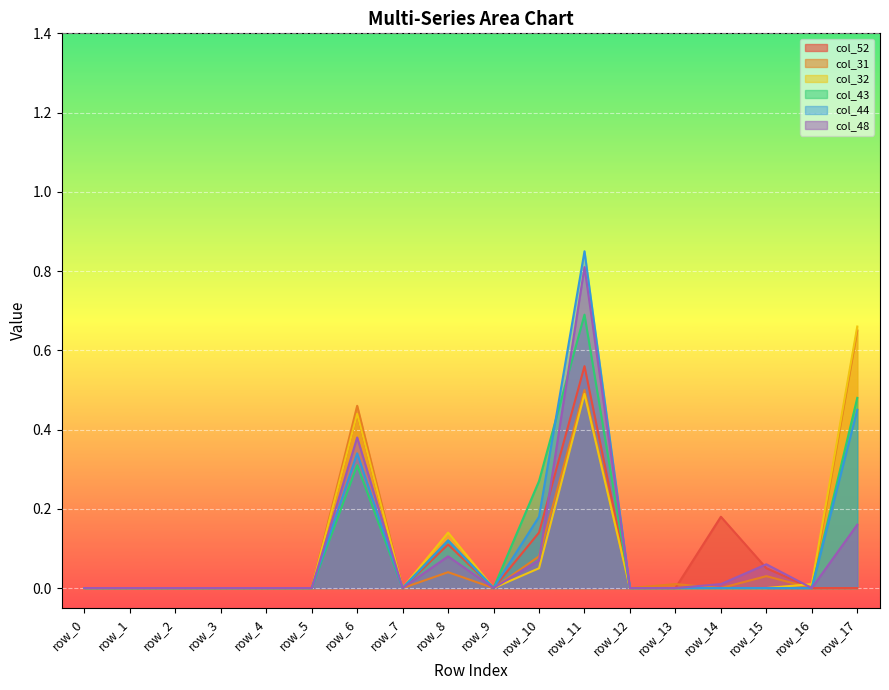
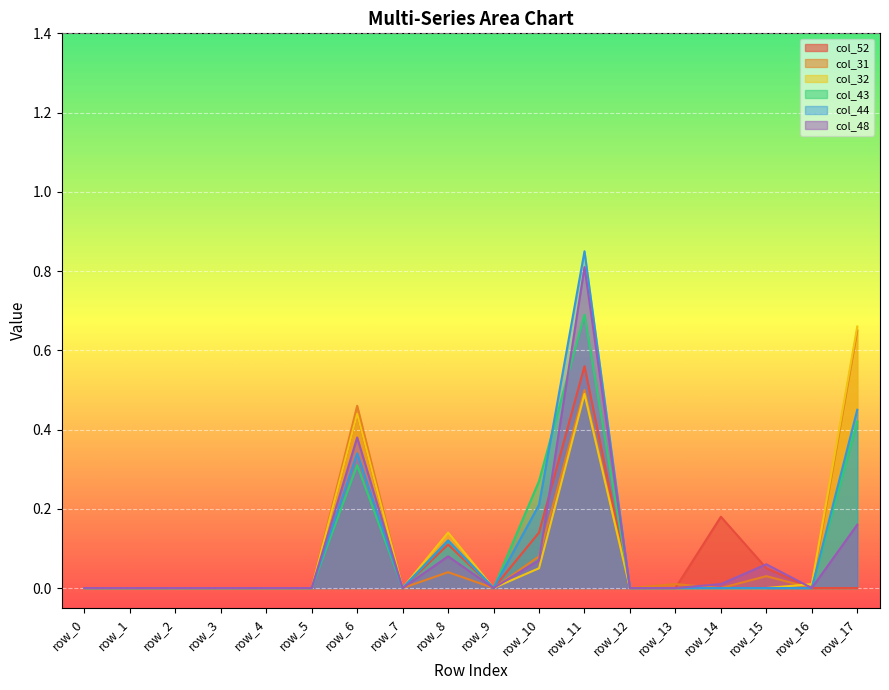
  {
    "col_32": {
      "row_8": 0.14,
      "row_10": 0.05,
      "row_11": 0.49,
      "row_16": 0.01,
      "row_17": 0.66
    },
    "col_43": {
      "row_6": 0.31,
      "row_10": 0.27,
      "row_11": 0.69,
-     "row_17": 0.48
+     "row_17": 0.42
    },
    "col_44": {
      "row_6": 0.34,
-     "row_10": 0.18,
+     "row_10": 0.21,
      "row_11": 0.85,
      "row_17": 0.45
    },
    "col_48": {
      "row_6": 0.38,
      "row_8": 0.08,
      "row_10": 0.07,
      "row_11": 0.81,
      "row_14": 0.01,
      "row_15": 0.06,
      "row_17": 0.16
    }
  }
